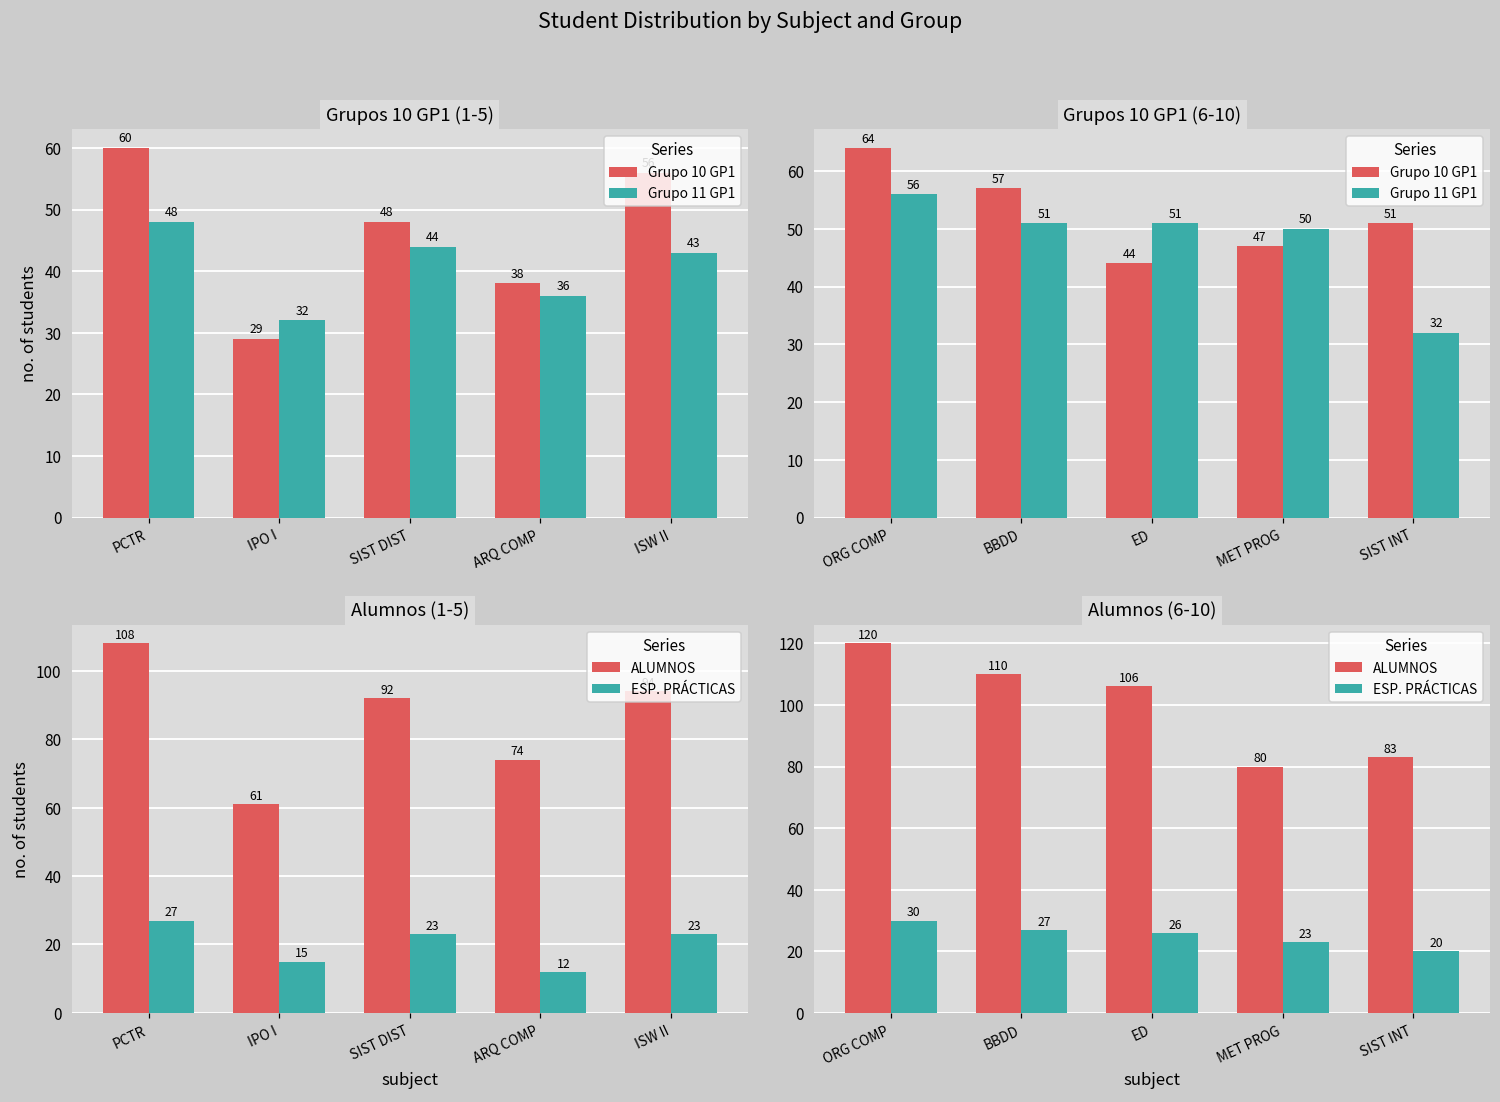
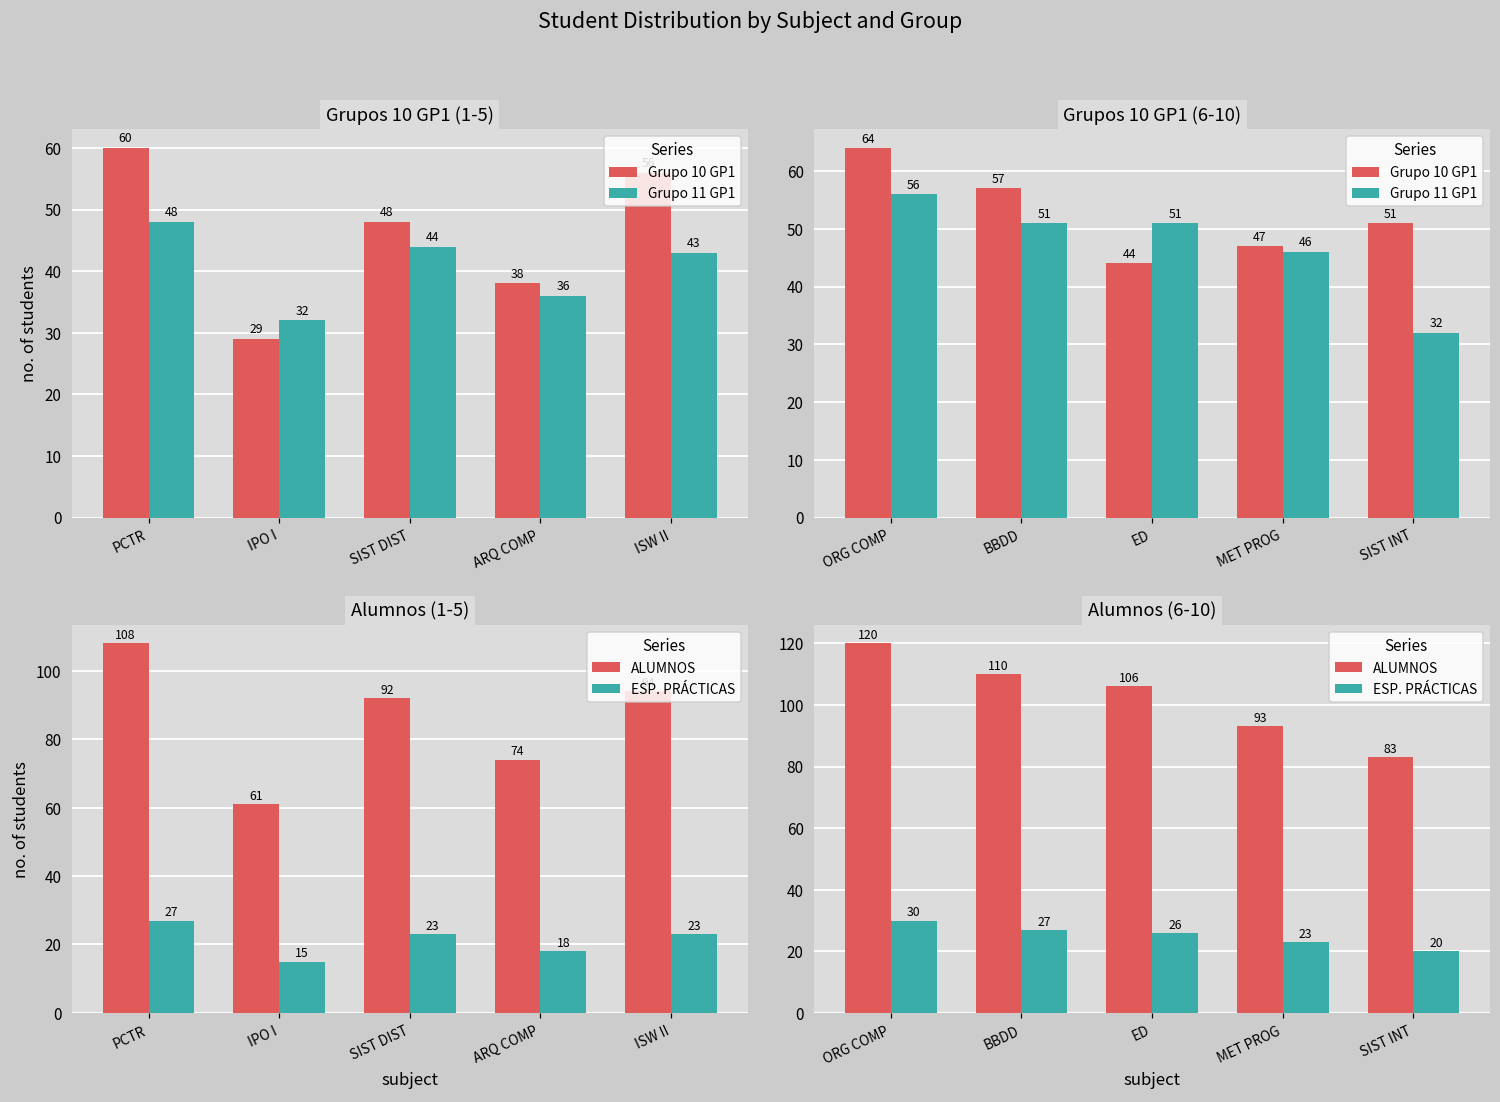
  {
    "Grupos 10 GP1 (1-5)": {
      "Grupo 10 GP1": {
        "PCTR": 60,
        "IPO I": 29,
        "SIST DIST": 48,
        "ARQ COMP": 38
      },
      "Grupo 11 GP1": {
        "PCTR": 48,
        "IPO I": 32,
        "SIST DIST": 44,
        "ARQ COMP": 36,
        "ISW II": 43
      }
    },
    "Grupos 10 GP1 (6-10)": {
      "Grupo 10 GP1": {
        "ORG COMP": 64,
        "BBDD": 57,
        "ED": 44,
        "MET PROG": 47,
        "SIST INT": 51
      },
      "Grupo 11 GP1": {
        "ORG COMP": 56,
        "BBDD": 51,
        "ED": 51,
-       "MET PROG": 50,
+       "MET PROG": 46,
        "SIST INT": 32
      }
    },
    "Alumnos (1-5)": {
      "ALUMNOS": {
        "PCTR": 108,
        "IPO I": 61,
        "SIST DIST": 92,
        "ARQ COMP": 74
      },
      "ESP. PRÁCTICAS": {
        "PCTR": 27,
        "IPO I": 15,
        "SIST DIST": 23,
-       "ARQ COMP": 12,
+       "ARQ COMP": 18,
        "ISW II": 23
      }
    },
    "Alumnos (6-10)": {
      "ALUMNOS": {
        "ORG COMP": 120,
        "BBDD": 110,
        "ED": 106,
-       "MET PROG": 80,
+       "MET PROG": 93,
        "SIST INT": 83
      },
      "ESP. PRÁCTICAS": {
        "ORG COMP": 30,
        "BBDD": 27,
        "ED": 26,
        "MET PROG": 23,
        "SIST INT": 20
      }
    }
  }
